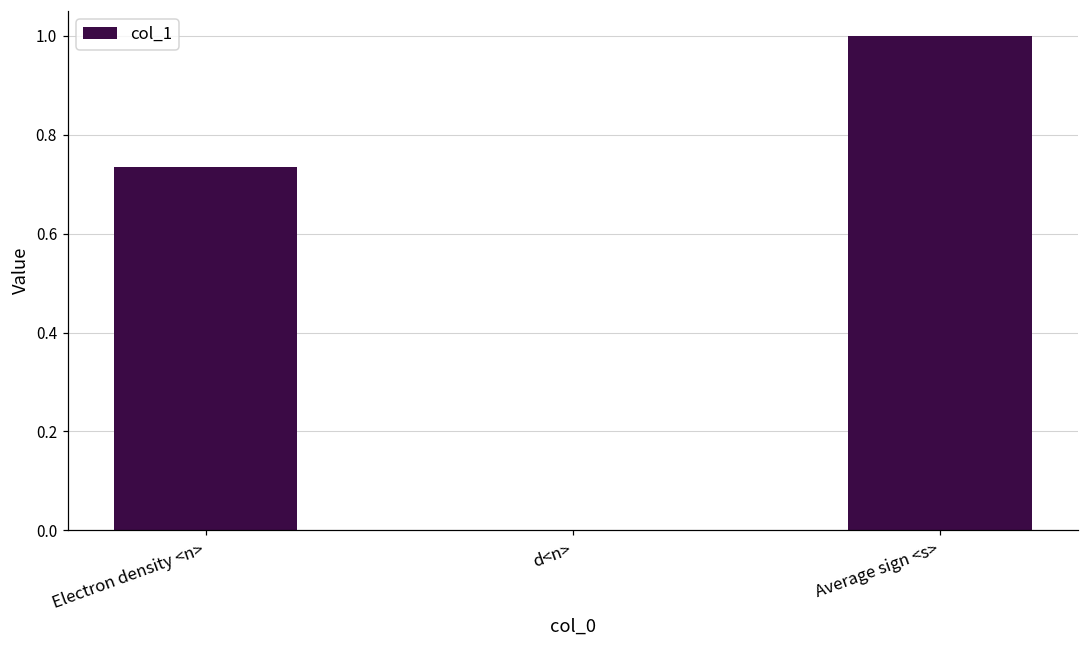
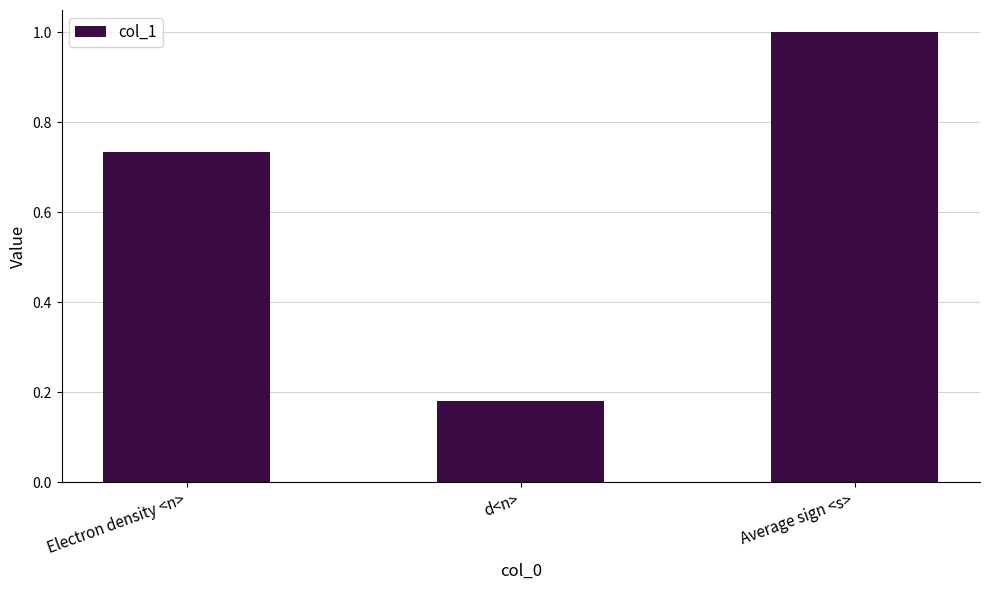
  {
    "Electron density <n>": 0.73,
-   "d<n>": 0.00,
+   "d<n>": 0.18,
    "Average sign <s>": 1.00
  }
